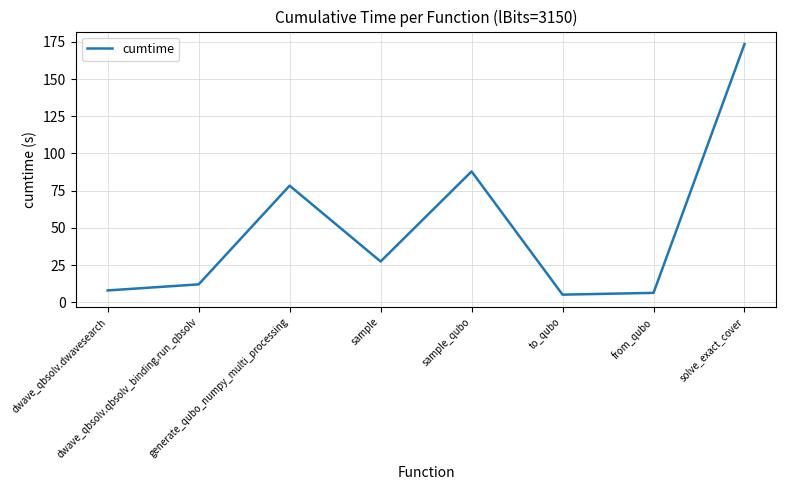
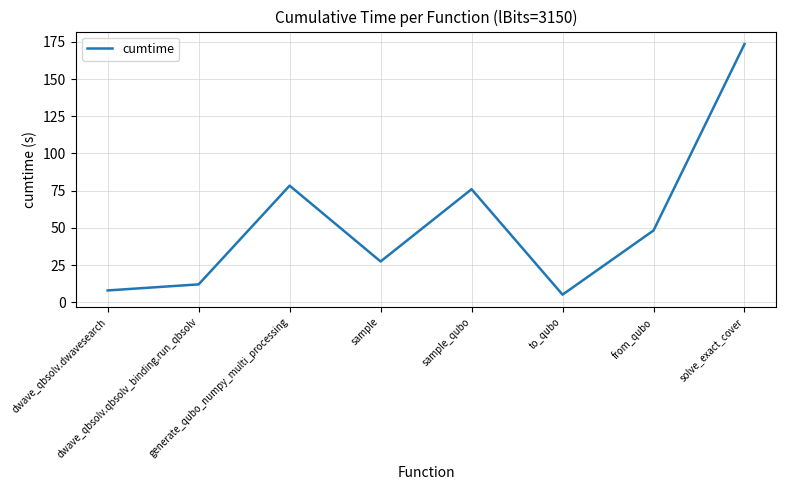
  {
    "dwave_qbsolv.dwavesearch": 8,
    "dwave_qbsolv.qbsolv_binding.run_qbsolv": 12,
    "generate_qubo_numpy_multi_processing": 78,
    "sample": 27,
-   "sample_qubo": 88,
+   "sample_qubo": 76,
    "to_qubo": 5,
-   "from_qubo": 6,
+   "from_qubo": 48,
    "solve_exact_cover": 174
  }
